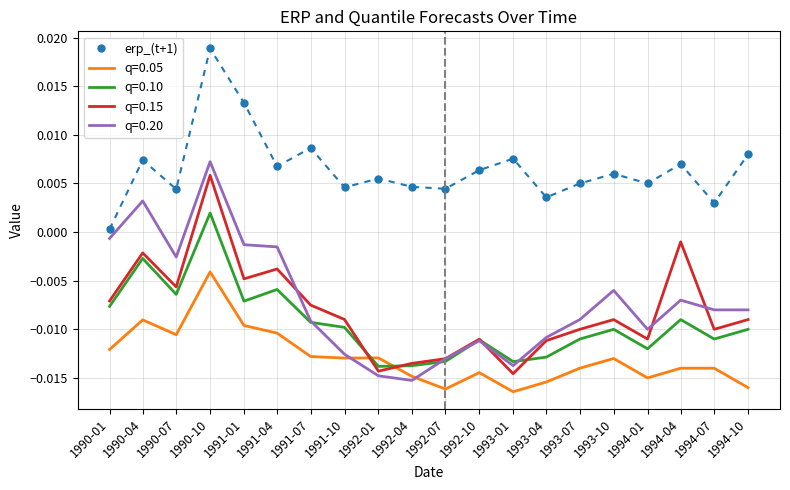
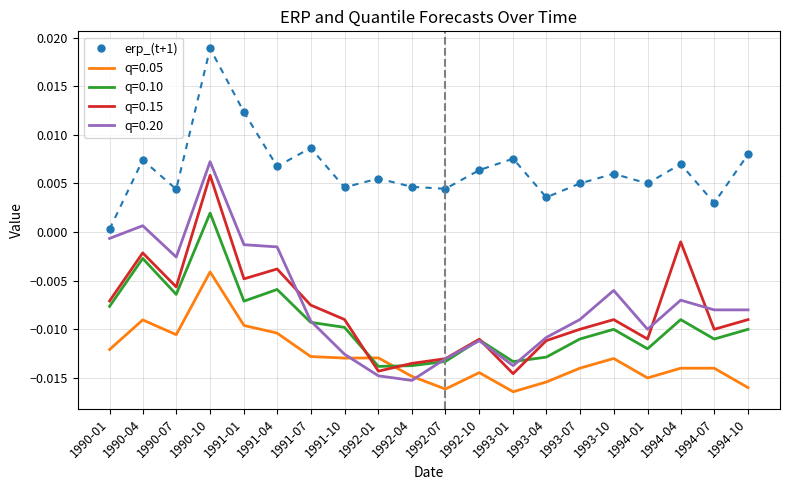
  {
    "erp_(t+1)": {
      "1990-01": 0.000,
      "1990-04": 0.007,
      "1990-07": 0.004,
      "1990-10": 0.019,
-     "1991-01": 0.013,
+     "1991-01": 0.012,
      "1991-04": 0.007,
      "1991-07": 0.009,
      "1991-10": 0.005,
      "1992-01": 0.006,
      "1992-04": 0.005,
      "1992-07": 0.004,
      "1992-10": 0.006,
      "1993-01": 0.008,
      "1993-04": 0.004,
      "1993-07": 0.005,
      "1993-10": 0.006,
      "1994-01": 0.005,
      "1994-04": 0.007,
      "1994-07": 0.003,
      "1994-10": 0.008
    },
    "q=0.05": {
      "1990-01": -0.012,
      "1990-04": -0.009,
      "1990-07": -0.011,
      "1990-10": -0.004,
      "1991-01": -0.010,
      "1991-04": -0.010,
      "1991-07": -0.013,
      "1991-10": -0.013,
      "1992-01": -0.013,
      "1992-04": -0.015,
      "1992-07": -0.016,
      "1992-10": -0.014,
      "1993-01": -0.016,
      "1993-04": -0.015,
      "1993-07": -0.014,
      "1993-10": -0.013,
      "1994-01": -0.015,
      "1994-04": -0.014,
      "1994-07": -0.014,
      "1994-10": -0.016
    },
    "q=0.10": {
      "1990-01": -0.008,
      "1990-04": -0.003,
      "1990-07": -0.006,
      "1990-10": 0.002,
      "1991-01": -0.007,
      "1991-04": -0.006,
      "1991-10": -0.010,
      "1992-01": -0.014,
      "1992-07": -0.013,
      "1993-01": -0.013,
      "1993-04": -0.013,
      "1993-07": -0.011,
      "1993-10": -0.010,
      "1994-01": -0.012,
      "1994-04": -0.009,
      "1994-07": -0.011,
      "1994-10": -0.010
    },
    "q=0.15": {
      "1990-01": -0.007,
      "1990-04": -0.002,
      "1990-07": -0.006,
      "1990-10": 0.006,
      "1991-01": -0.005,
      "1991-04": -0.004,
      "1991-07": -0.008,
      "1991-10": -0.009,
      "1992-01": -0.014,
      "1993-01": -0.015,
      "1993-04": -0.011,
      "1993-07": -0.010,
      "1993-10": -0.009,
      "1994-01": -0.011,
      "1994-04": -0.001,
      "1994-07": -0.010,
      "1994-10": -0.009
    },
    "q=0.20": {
      "1990-01": -0.001,
-     "1990-04": 0.003,
+     "1990-04": 0.001,
      "1990-07": -0.003,
      "1990-10": 0.007,
      "1991-01": -0.001,
      "1991-04": -0.002,
      "1991-10": -0.013,
      "1992-01": -0.015,
      "1992-04": -0.015,
      "1993-01": -0.014,
      "1993-04": -0.011,
      "1993-07": -0.009,
      "1993-10": -0.006,
      "1994-01": -0.010,
      "1994-04": -0.007,
      "1994-07": -0.008,
      "1994-10": -0.008
    }
  }
